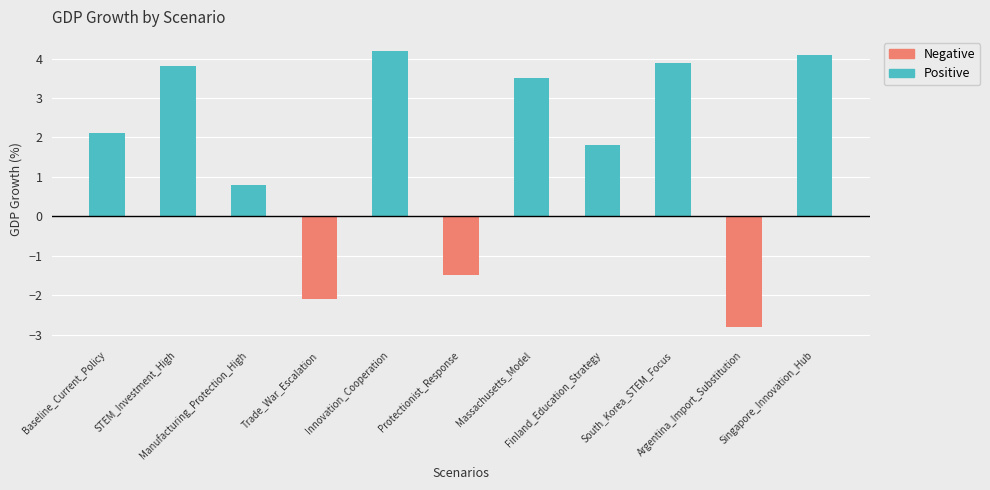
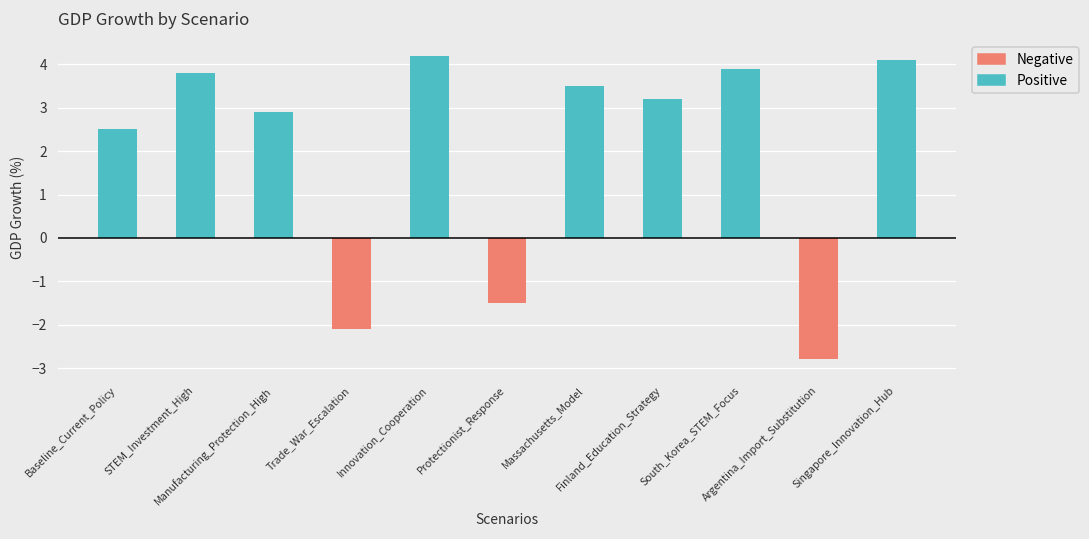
  {
    "Positive": {
-     "Baseline_Current_Policy": 2.1,
+     "Baseline_Current_Policy": 2.5,
      "STEM_Investment_High": 3.8,
-     "Manufacturing_Protection_High": 0.8,
+     "Manufacturing_Protection_High": 2.9,
      "Trade_War_Escalation": 0.0,
      "Innovation_Cooperation": 4.2,
      "Protectionist_Response": 0.0,
      "Massachusetts_Model": 3.5,
-     "Finland_Education_Strategy": 1.8,
+     "Finland_Education_Strategy": 3.2,
      "South_Korea_STEM_Focus": 3.9,
      "Argentina_Import_Substitution": 0.0,
      "Singapore_Innovation_Hub": 4.1
    },
    "Negative": {
      "Baseline_Current_Policy": 0.0,
      "STEM_Investment_High": 0.0,
      "Manufacturing_Protection_High": 0.0,
      "Trade_War_Escalation": -2.1,
      "Innovation_Cooperation": 0.0,
      "Protectionist_Response": -1.5,
      "Massachusetts_Model": 0.0,
      "Finland_Education_Strategy": 0.0,
      "South_Korea_STEM_Focus": 0.0,
      "Argentina_Import_Substitution": -2.8,
      "Singapore_Innovation_Hub": 0.0
    }
  }
